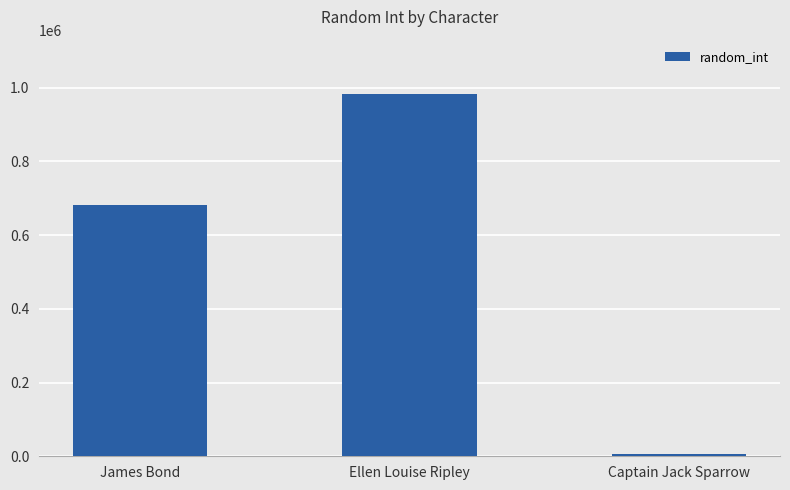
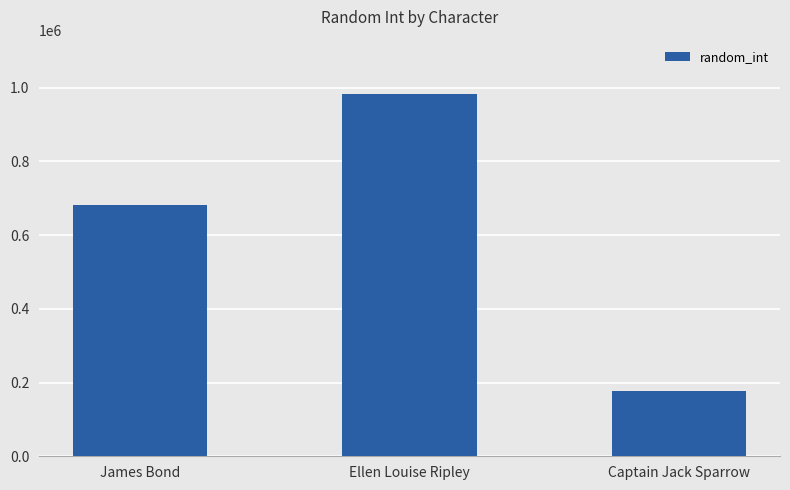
  {
    "James Bond": 680000,
    "Ellen Louise Ripley": 980000,
-   "Captain Jack Sparrow": 10000
+   "Captain Jack Sparrow": 180000
  }
